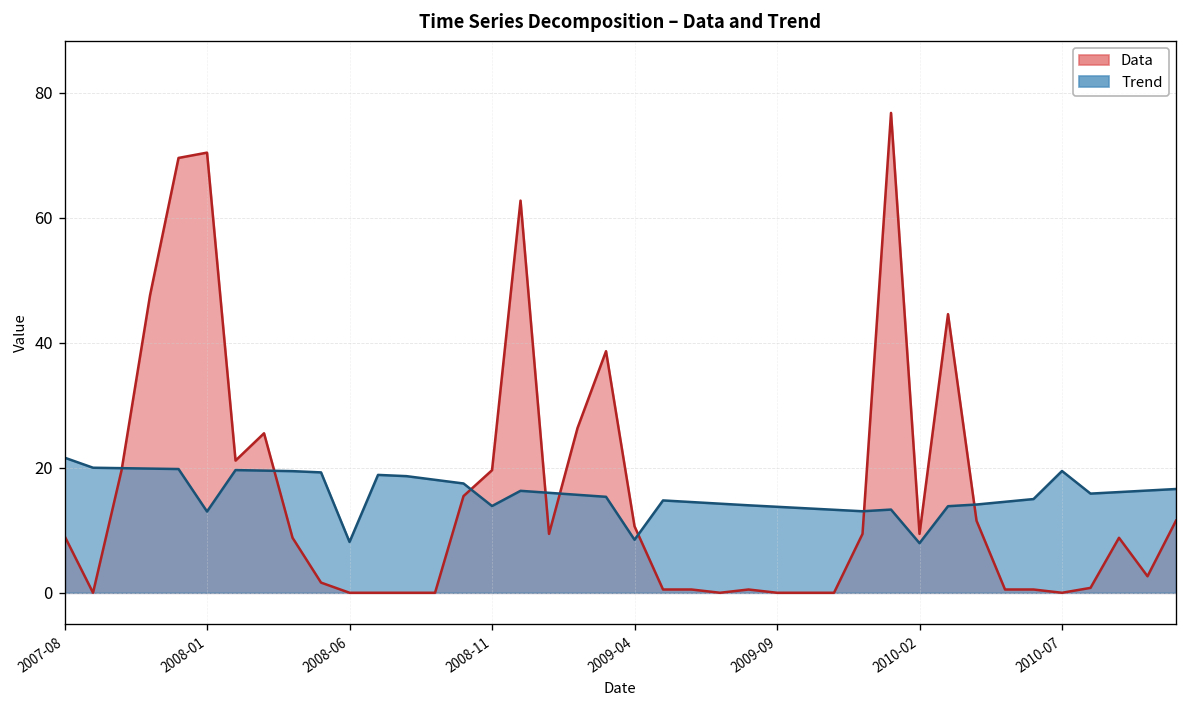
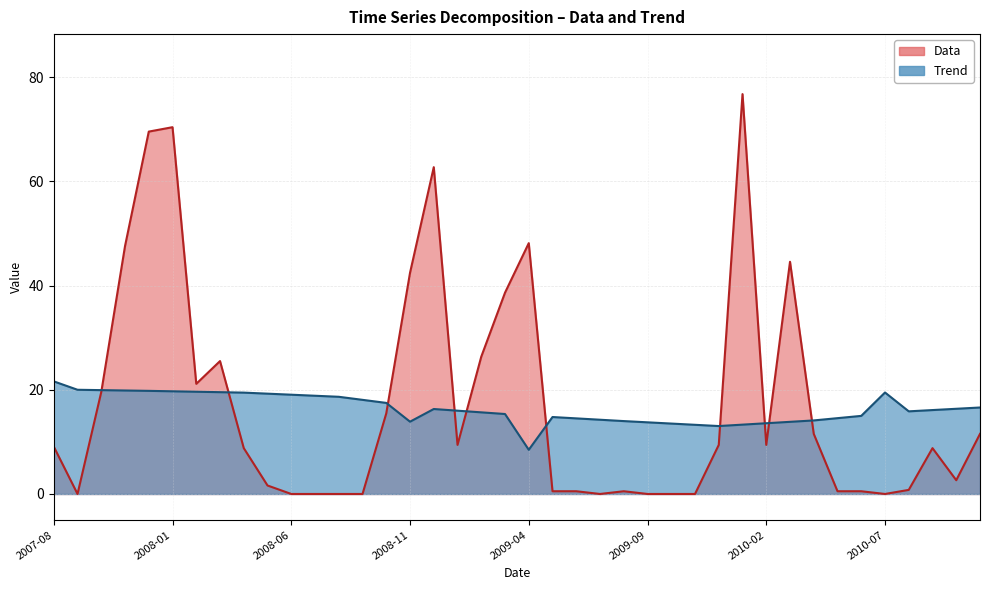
  {
    "Data": {
      "2007-08": 9,
      "2008-01": 70,
      "2008-06": 0,
-     "2008-11": 20,
-     "2009-04": 11,
+     "2008-11": 42,
+     "2009-04": 48,
      "2009-09": 0,
      "2010-02": 9,
      "2010-07": 0
    },
    "Trend": {
      "2007-08": 22,
-     "2008-01": 13,
-     "2008-06": 8,
+     "2008-01": 20,
+     "2008-06": 19,
      "2008-11": 14,
      "2009-04": 8,
      "2009-09": 14,
-     "2010-02": 8,
+     "2010-02": 14,
      "2010-07": 19
    }
  }
